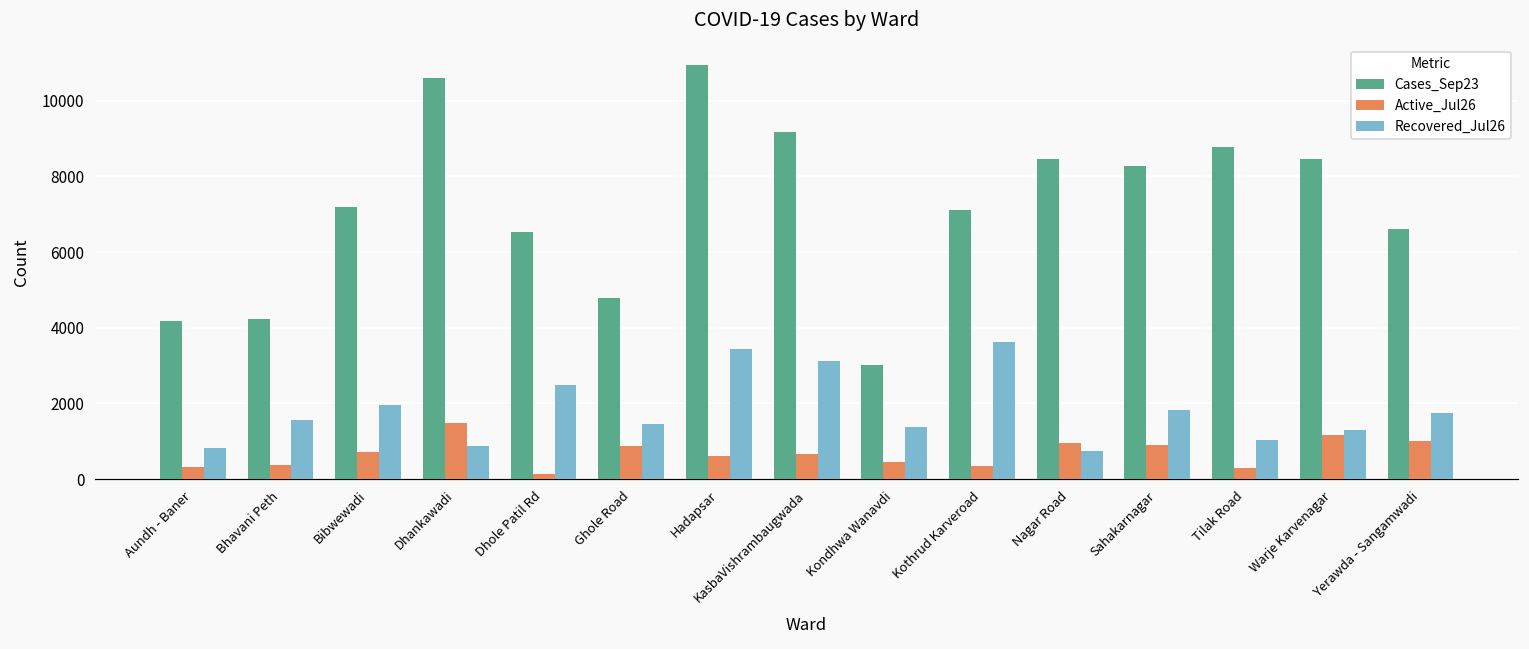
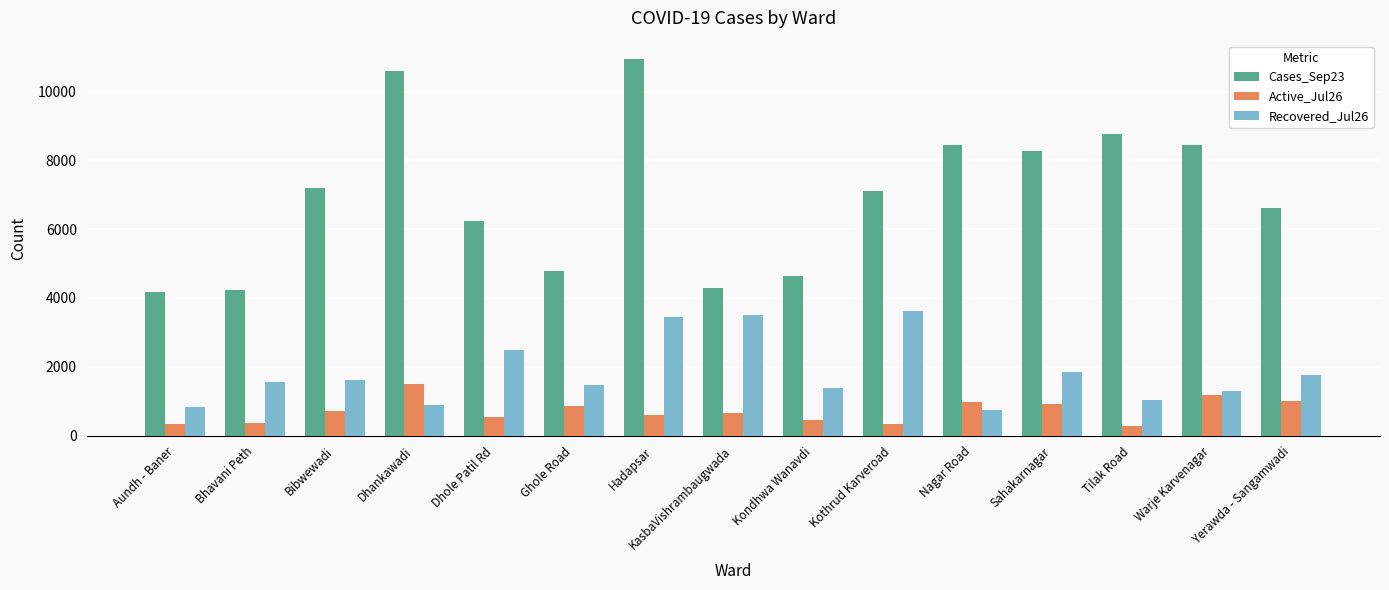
  {
    "Cases_Sep23": {
      "Aundh - Baner": 4200,
      "Bhavani Peth": 4200,
      "Bibwewadi": 7200,
      "Dhankawadi": 10600,
-     "Dhole Patil Rd": 6500,
+     "Dhole Patil Rd": 6200,
      "Ghole Road": 4800,
      "Hadapsar": 10900,
-     "KasbaVishrambaugwada": 9200,
-     "Kondhwa Wanavdi": 3000,
+     "KasbaVishrambaugwada": 4300,
+     "Kondhwa Wanavdi": 4600,
      "Kothrud Karveroad": 7100,
      "Nagar Road": 8500,
      "Sahakarnagar": 8300,
      "Tilak Road": 8800,
      "Warje Karvenagar": 8500,
      "Yerawda - Sangamwadi": 6600
    },
    "Active_Jul26": {
      "Aundh - Baner": 300,
      "Bhavani Peth": 400,
      "Bibwewadi": 700,
      "Dhankawadi": 1500,
-     "Dhole Patil Rd": 100,
+     "Dhole Patil Rd": 500,
      "Ghole Road": 900,
      "Hadapsar": 600,
      "KasbaVishrambaugwada": 700,
      "Kondhwa Wanavdi": 500,
      "Kothrud Karveroad": 300,
      "Nagar Road": 1000,
      "Sahakarnagar": 900,
      "Tilak Road": 300,
      "Warje Karvenagar": 1200,
      "Yerawda - Sangamwadi": 1000
    },
    "Recovered_Jul26": {
      "Aundh - Baner": 800,
      "Bhavani Peth": 1600,
-     "Bibwewadi": 2000,
+     "Bibwewadi": 1600,
      "Dhankawadi": 900,
      "Dhole Patil Rd": 2500,
      "Ghole Road": 1500,
      "Hadapsar": 3400,
-     "KasbaVishrambaugwada": 3100,
+     "KasbaVishrambaugwada": 3500,
      "Kondhwa Wanavdi": 1400,
      "Kothrud Karveroad": 3600,
      "Nagar Road": 800,
      "Sahakarnagar": 1800,
      "Tilak Road": 1000,
      "Warje Karvenagar": 1300,
      "Yerawda - Sangamwadi": 1700
    }
  }
